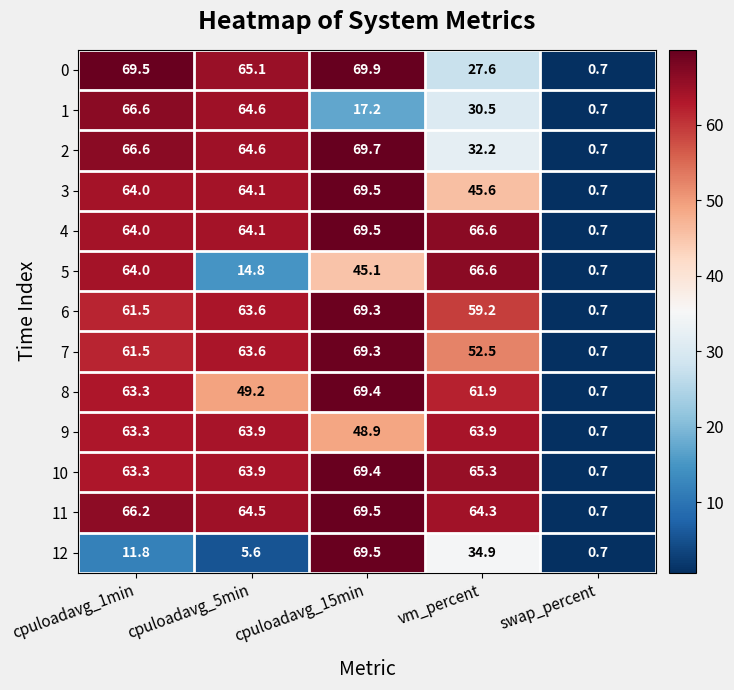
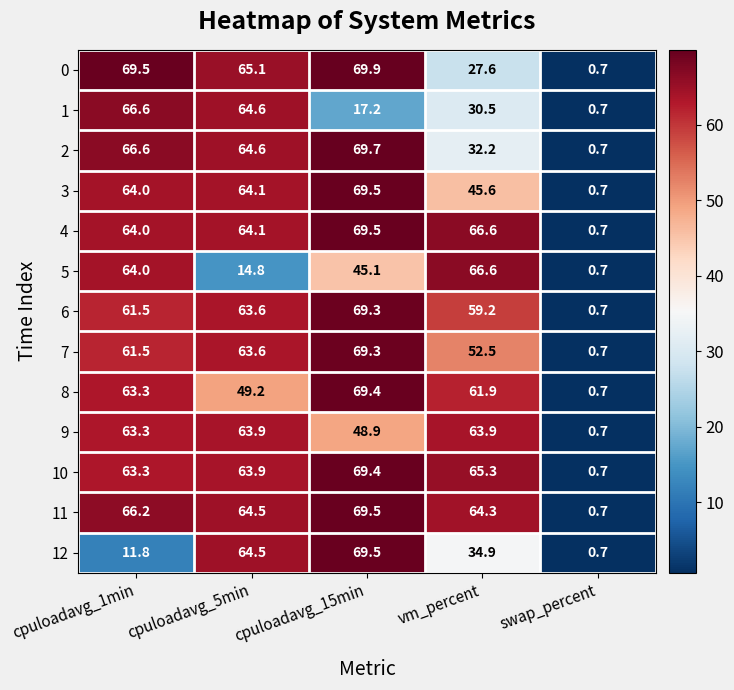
  {
    "0": {
      "cpuloadavg_1min": 69.5,
      "cpuloadavg_5min": 65.1,
      "cpuloadavg_15min": 69.9,
      "vm_percent": 27.6,
      "swap_percent": 0.7
    },
    "1": {
      "cpuloadavg_1min": 66.6,
      "cpuloadavg_5min": 64.6,
      "cpuloadavg_15min": 17.2,
      "vm_percent": 30.5,
      "swap_percent": 0.7
    },
    "2": {
      "cpuloadavg_1min": 66.6,
      "cpuloadavg_5min": 64.6,
      "cpuloadavg_15min": 69.7,
      "vm_percent": 32.2,
      "swap_percent": 0.7
    },
    "3": {
      "cpuloadavg_1min": 64.0,
      "cpuloadavg_5min": 64.1,
      "cpuloadavg_15min": 69.5,
      "vm_percent": 45.6,
      "swap_percent": 0.7
    },
    "4": {
      "cpuloadavg_1min": 64.0,
      "cpuloadavg_5min": 64.1,
      "cpuloadavg_15min": 69.5,
      "vm_percent": 66.6,
      "swap_percent": 0.7
    },
    "5": {
      "cpuloadavg_1min": 64.0,
      "cpuloadavg_5min": 14.8,
      "cpuloadavg_15min": 45.1,
      "vm_percent": 66.6,
      "swap_percent": 0.7
    },
    "6": {
      "cpuloadavg_1min": 61.5,
      "cpuloadavg_5min": 63.6,
      "cpuloadavg_15min": 69.3,
      "vm_percent": 59.2,
      "swap_percent": 0.7
    },
    "7": {
      "cpuloadavg_1min": 61.5,
      "cpuloadavg_5min": 63.6,
      "cpuloadavg_15min": 69.3,
      "vm_percent": 52.5,
      "swap_percent": 0.7
    },
    "8": {
      "cpuloadavg_1min": 63.3,
      "cpuloadavg_5min": 49.2,
      "cpuloadavg_15min": 69.4,
      "vm_percent": 61.9,
      "swap_percent": 0.7
    },
    "9": {
      "cpuloadavg_1min": 63.3,
      "cpuloadavg_5min": 63.9,
      "cpuloadavg_15min": 48.9,
      "vm_percent": 63.9,
      "swap_percent": 0.7
    },
    "10": {
      "cpuloadavg_1min": 63.3,
      "cpuloadavg_5min": 63.9,
      "cpuloadavg_15min": 69.4,
      "vm_percent": 65.3,
      "swap_percent": 0.7
    },
    "11": {
      "cpuloadavg_1min": 66.2,
      "cpuloadavg_5min": 64.5,
      "cpuloadavg_15min": 69.5,
      "vm_percent": 64.3,
      "swap_percent": 0.7
    },
    "12": {
      "cpuloadavg_1min": 11.8,
-     "cpuloadavg_5min": 5.6,
+     "cpuloadavg_5min": 64.5,
      "cpuloadavg_15min": 69.5,
      "vm_percent": 34.9,
      "swap_percent": 0.7
    }
  }
